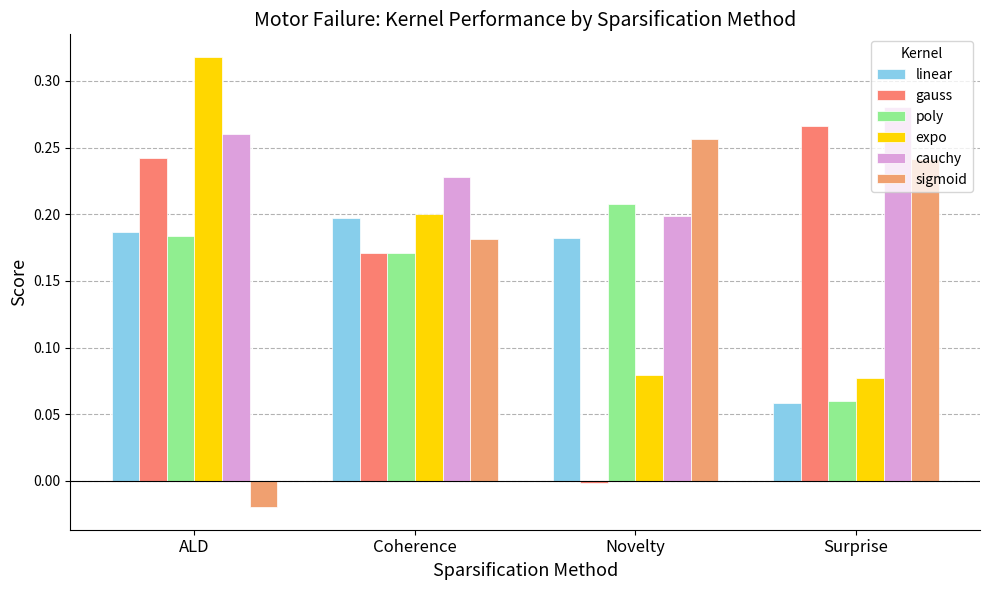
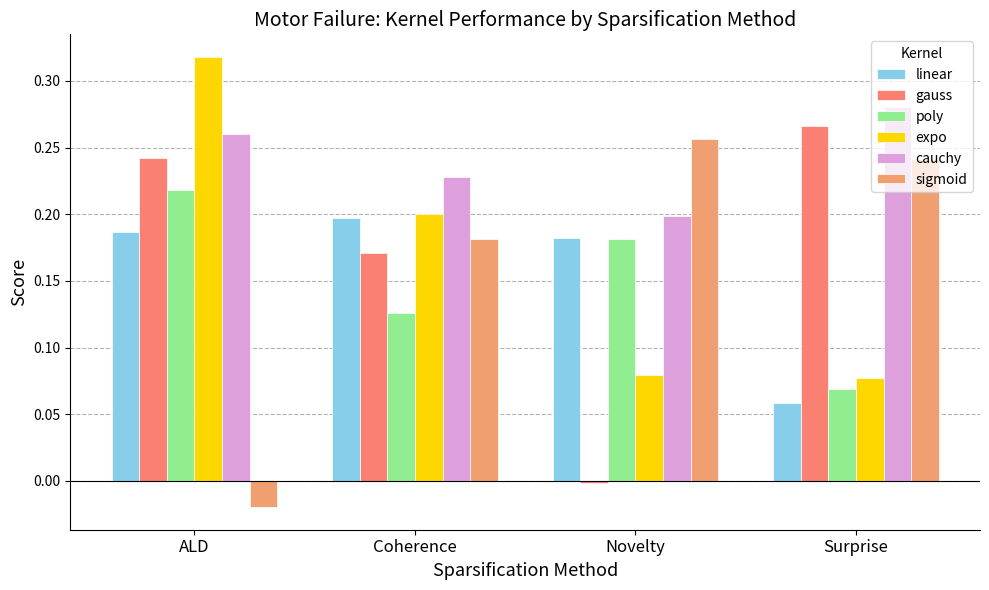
  {
    "linear": {
      "ALD": 0.187,
      "Coherence": 0.197,
      "Novelty": 0.182,
      "Surprise": 0.058
    },
    "poly": {
-     "ALD": 0.184,
-     "Coherence": 0.171,
-     "Novelty": 0.207,
-     "Surprise": 0.060
+     "ALD": 0.218,
+     "Coherence": 0.126,
+     "Novelty": 0.181,
+     "Surprise": 0.069
    },
    "expo": {
      "ALD": 0.318,
      "Coherence": 0.200,
      "Novelty": 0.080,
      "Surprise": 0.077
    },
    "cauchy": {
      "ALD": 0.260,
      "Coherence": 0.228,
      "Novelty": 0.199
    }
  }
